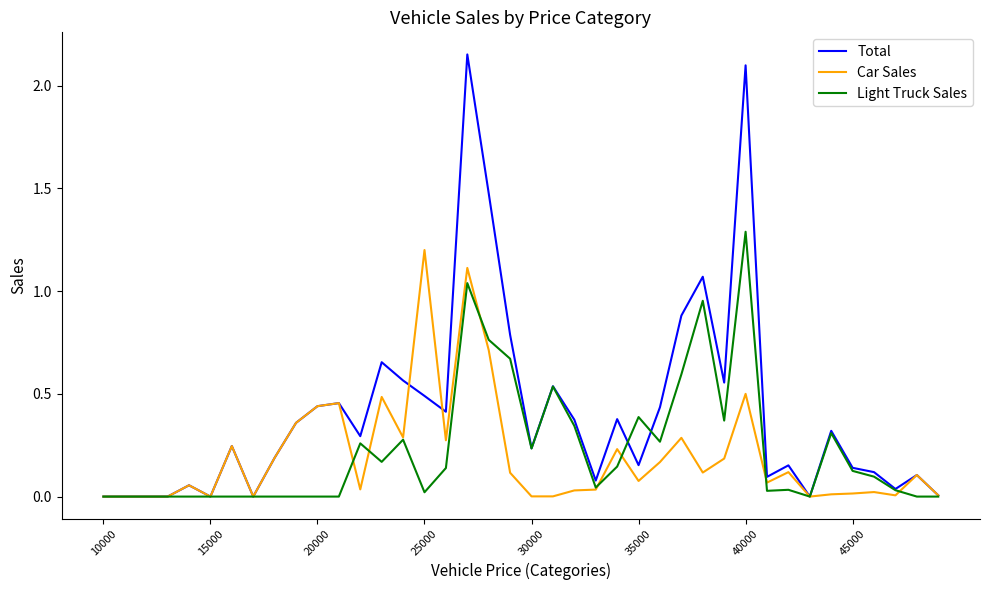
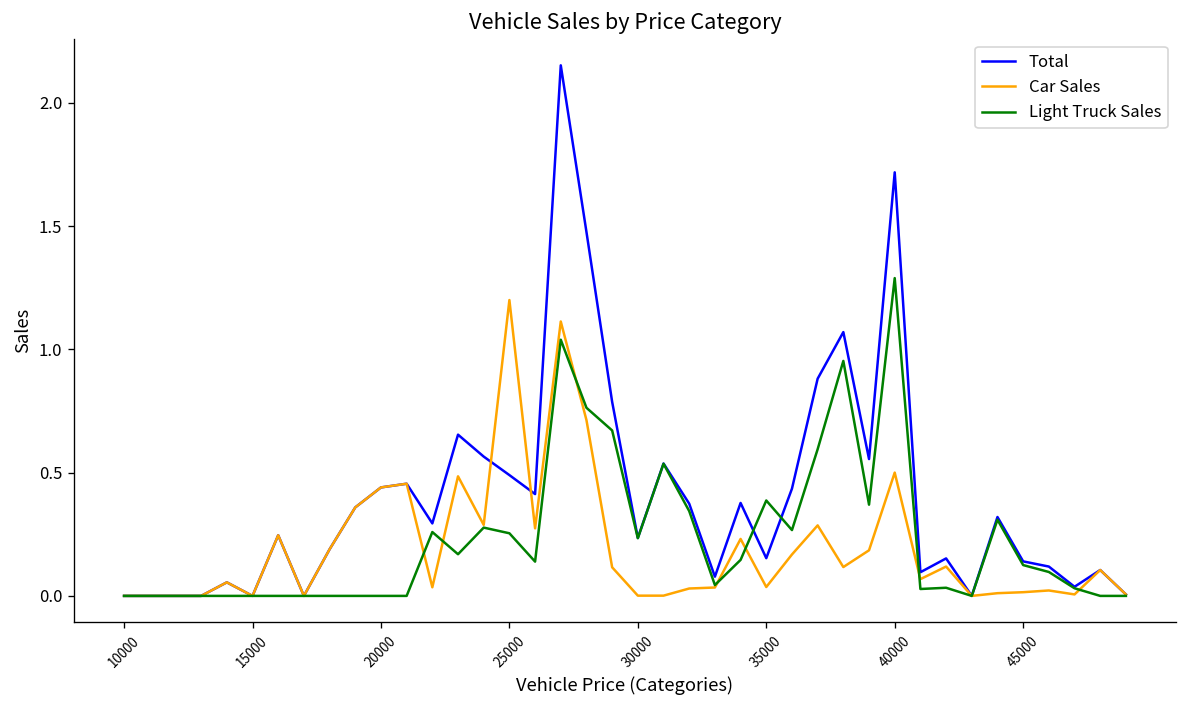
  {
    "Total": {
      "25000": 0.49,
      "35000": 0.15,
-     "40000": 2.10,
+     "40000": 1.72,
      "45000": 0.14
    },
    "Car Sales": {
      "25000": 1.20,
      "30000": 0.00,
-     "35000": 0.08,
+     "35000": 0.04,
      "40000": 0.50,
      "45000": 0.02
    },
    "Light Truck Sales": {
      "20000": 0.00,
-     "25000": 0.02,
+     "25000": 0.25,
      "35000": 0.39,
      "40000": 1.29,
      "45000": 0.13
    }
  }
